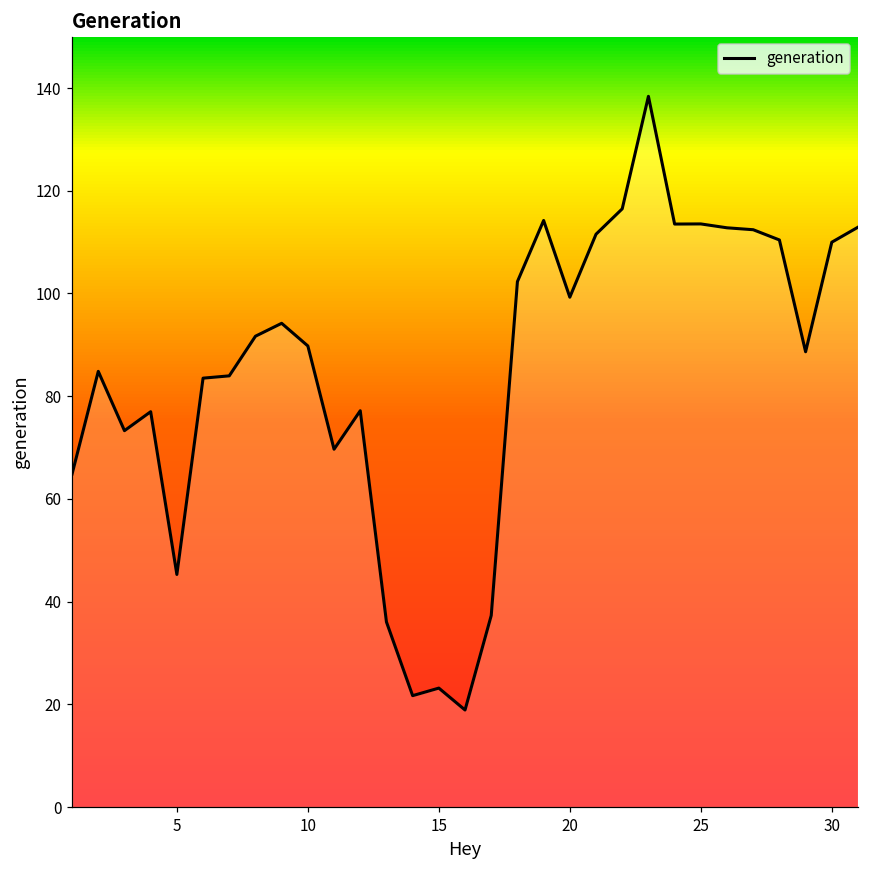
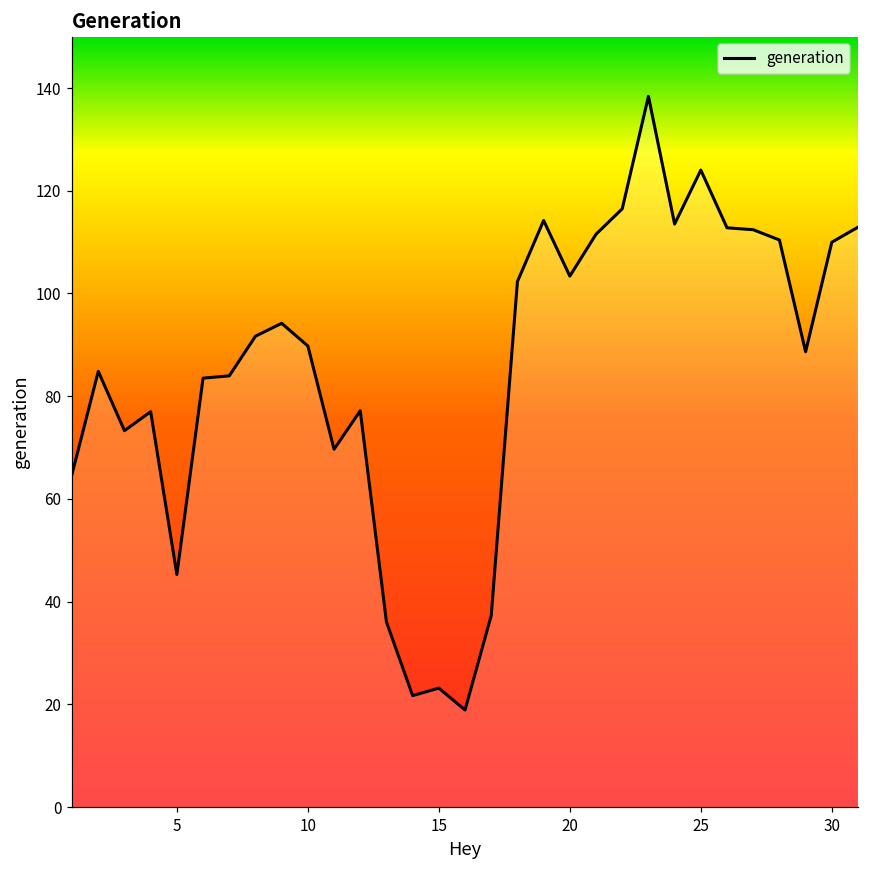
  {
    "5": 45,
    "10": 90,
    "15": 23,
-   "20": 99,
-   "25": 114,
+   "20": 103,
+   "25": 124,
    "30": 110
  }
